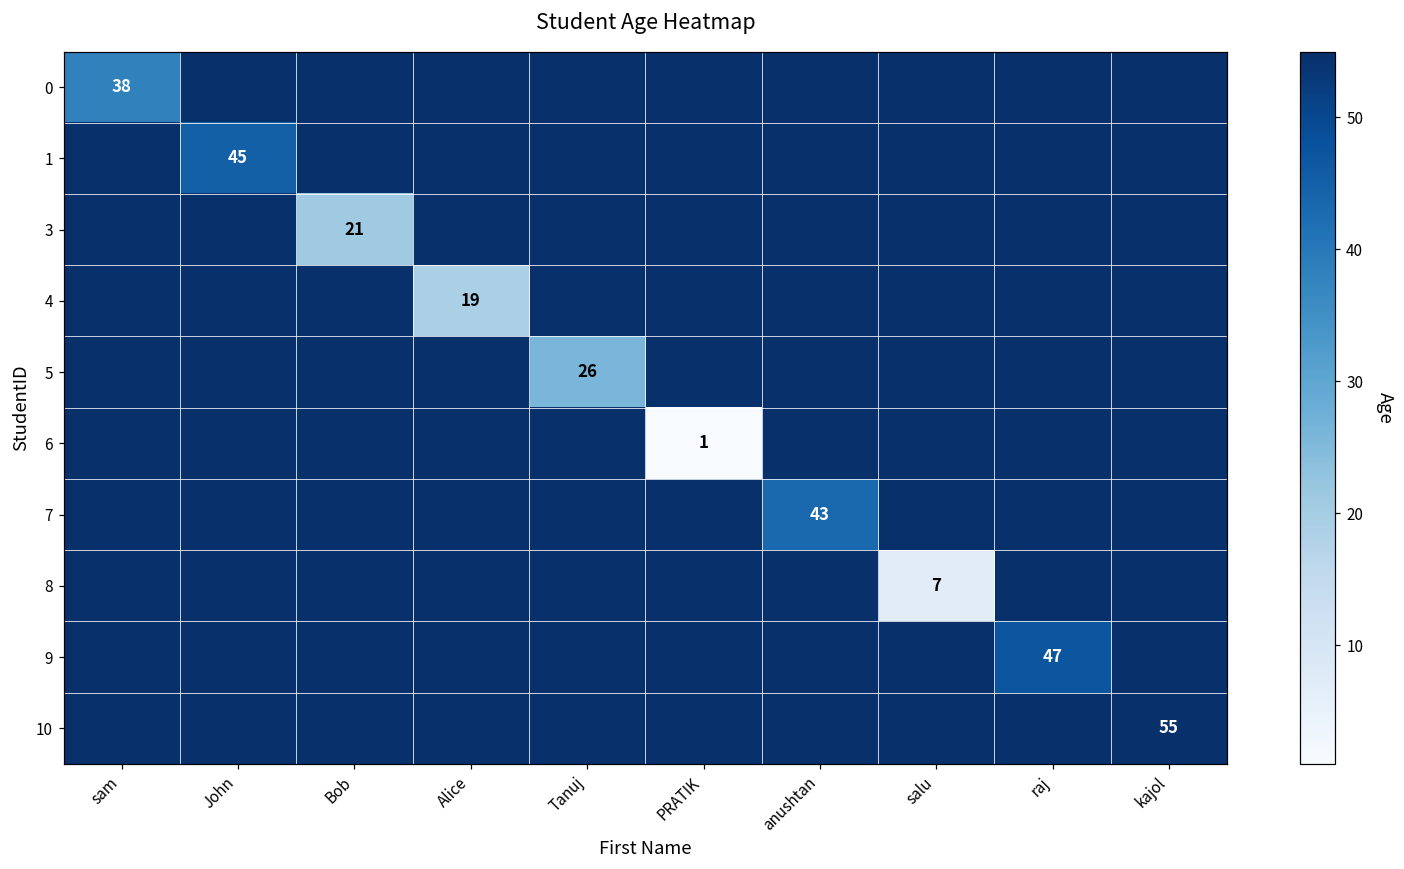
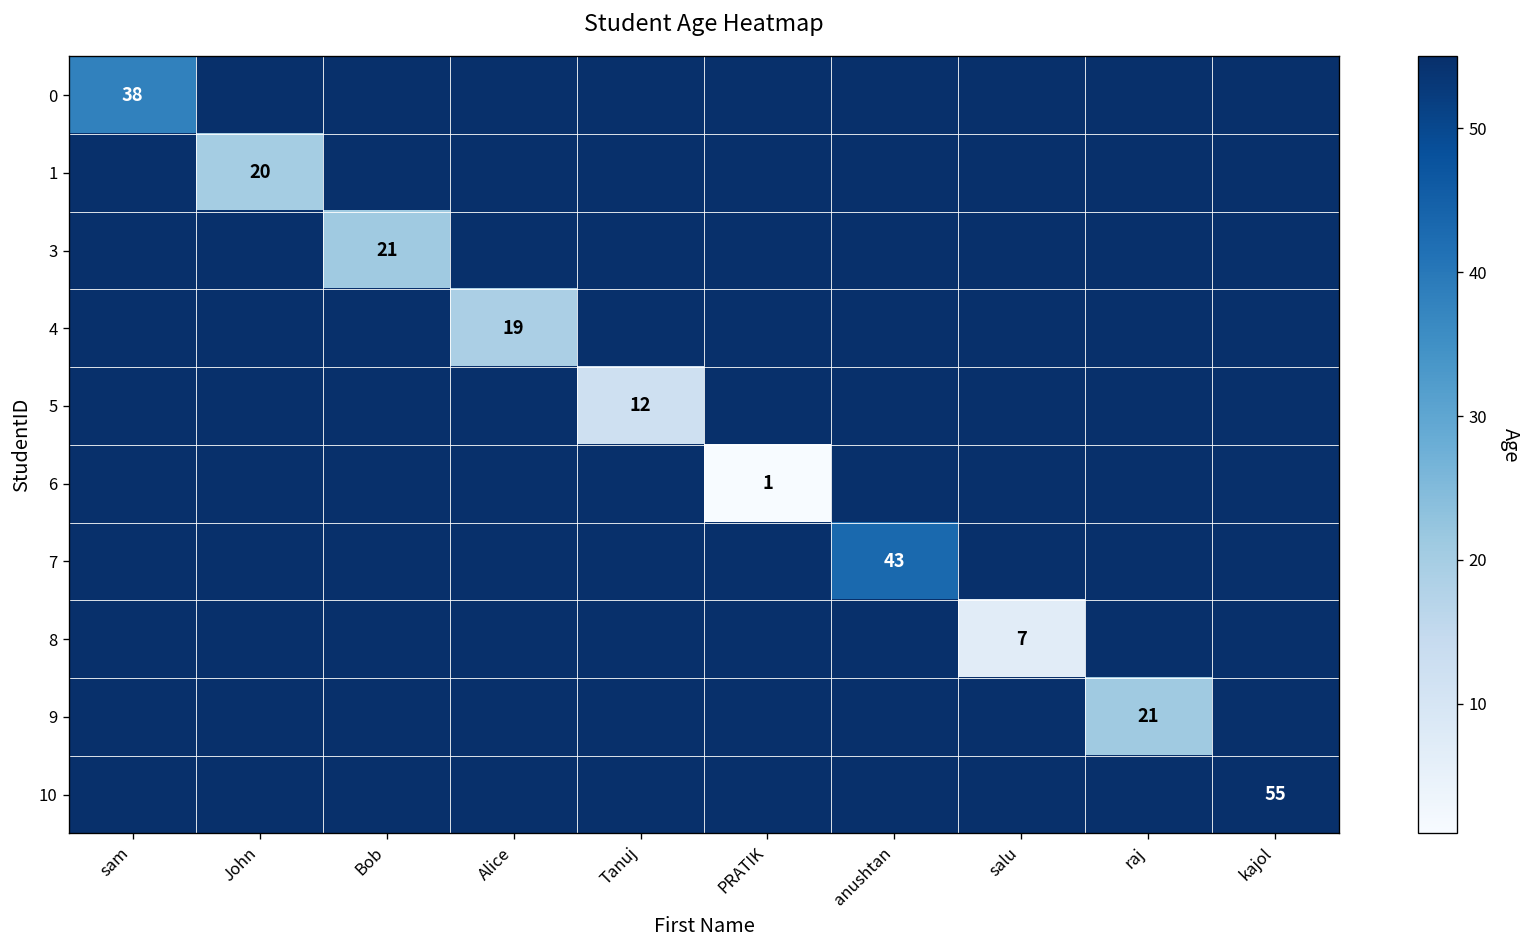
  {
    "0": {
      "sam": 38
    },
    "1": {
-     "John": 45
+     "John": 20
    },
    "3": {
      "Bob": 21
    },
    "4": {
      "Alice": 19
    },
    "5": {
-     "Tanuj": 26
+     "Tanuj": 12
    },
    "6": {
      "PRATIK": 1
    },
    "7": {
      "anushtan": 43
    },
    "8": {
      "salu": 7
    },
    "9": {
-     "raj": 47
+     "raj": 21
    },
    "10": {
      "kajol": 55
    }
  }
